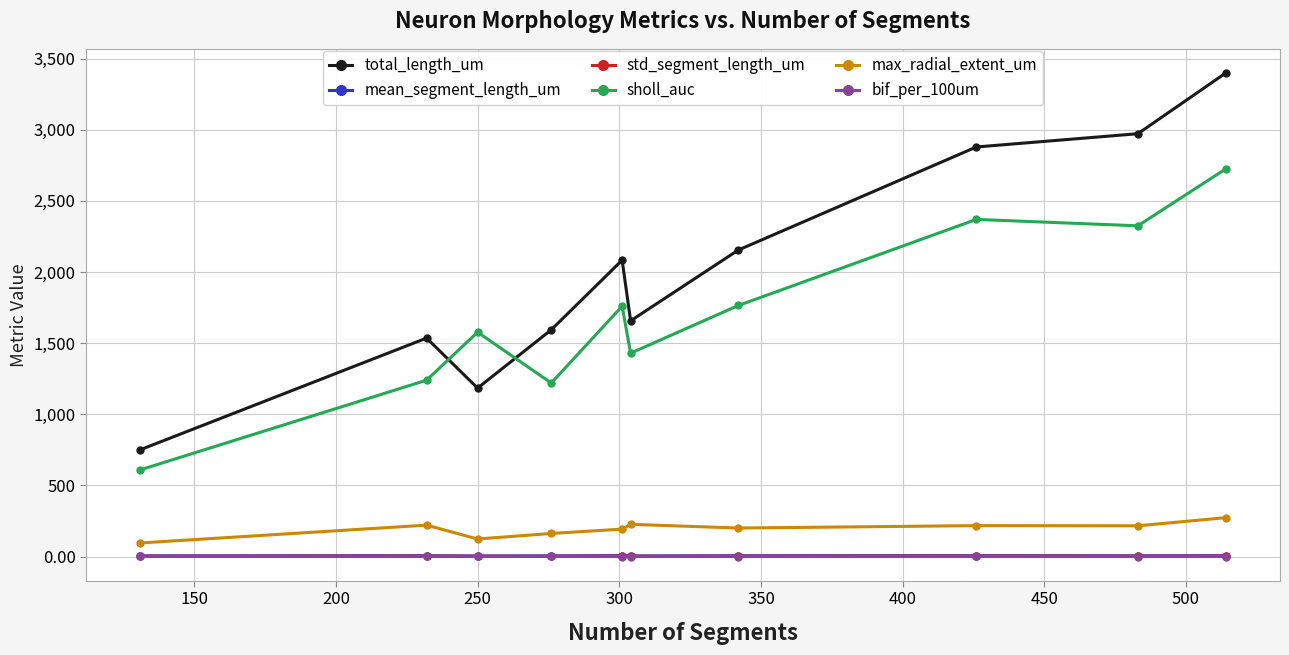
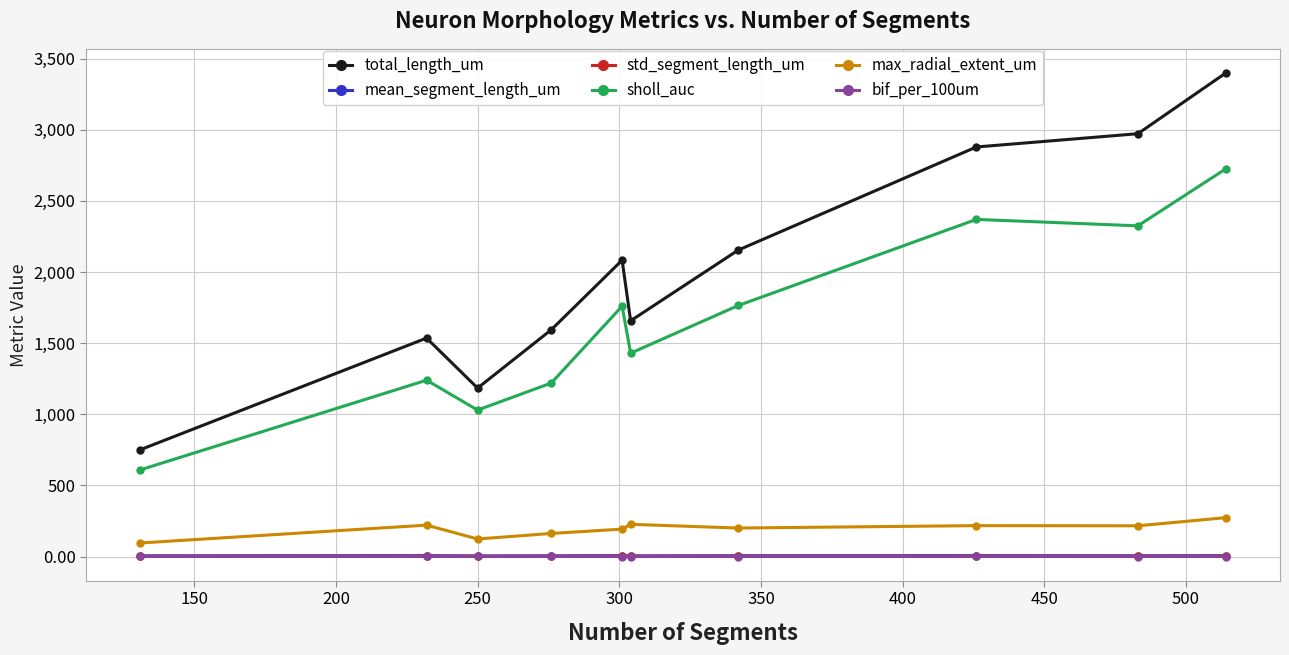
  {
    "total_length_um": {
      "250": "1,180"
    },
    "sholl_auc": {
-     "250": "1,580"
+     "250": "1,030"
    },
    "max_radial_extent_um": {
      "250": "120"
    }
  }
